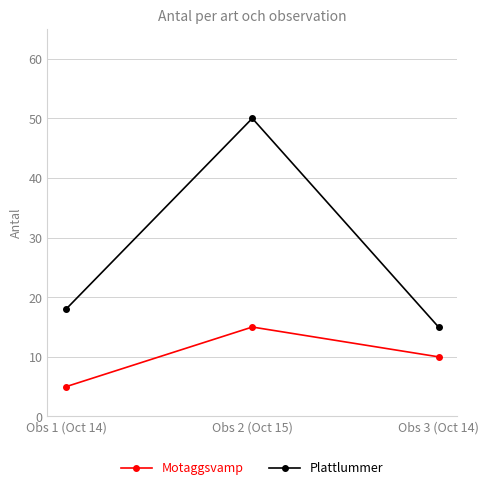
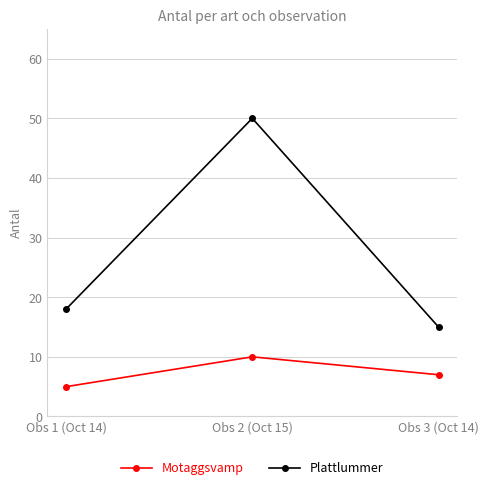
  {
    "Motaggsvamp": {
      "Obs 1 (Oct 14)": 5,
-     "Obs 2 (Oct 15)": 15,
-     "Obs 3 (Oct 14)": 10
+     "Obs 2 (Oct 15)": 10,
+     "Obs 3 (Oct 14)": 7
    },
    "Plattlummer": {
      "Obs 1 (Oct 14)": 18,
      "Obs 2 (Oct 15)": 50,
      "Obs 3 (Oct 14)": 15
    }
  }
